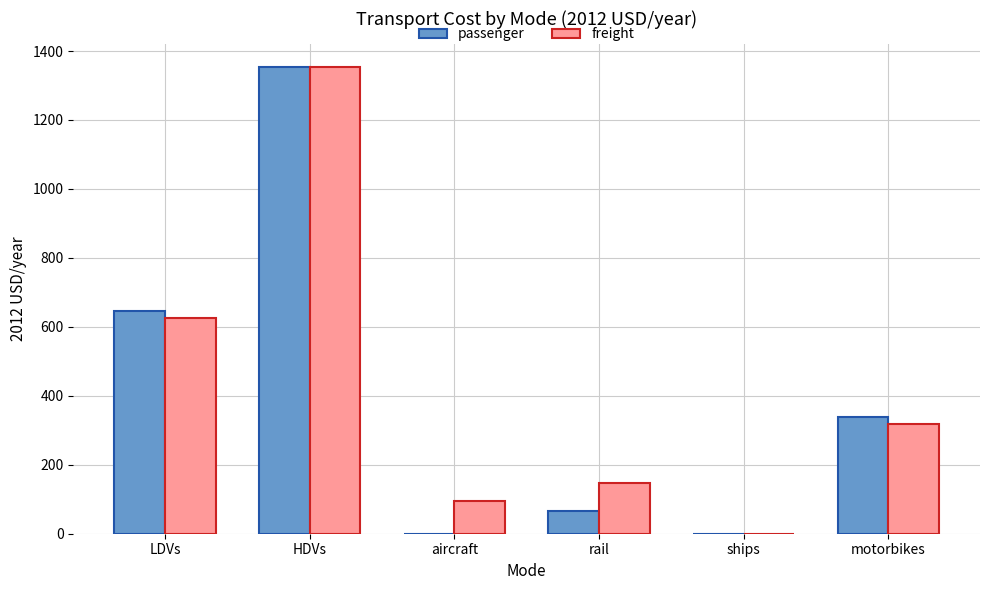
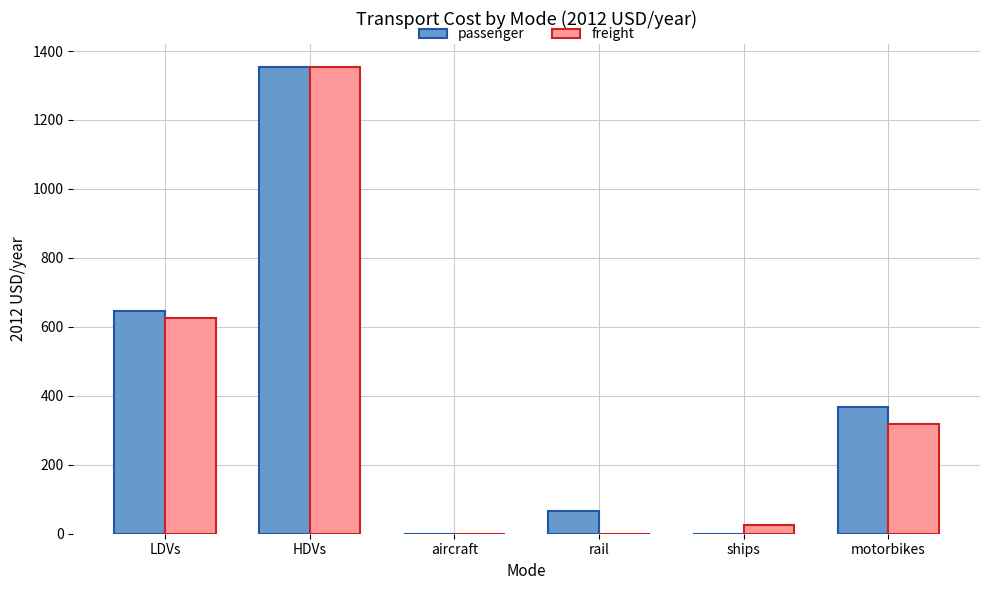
  {
    "passenger": {
      "LDVs": 650,
      "HDVs": 1350,
      "aircraft": 0,
      "rail": 70,
      "ships": 0,
-     "motorbikes": 340
+     "motorbikes": 370
    },
    "freight": {
      "LDVs": 630,
      "HDVs": 1350,
-     "aircraft": 100,
-     "rail": 150,
-     "ships": 0,
+     "aircraft": 0,
+     "rail": 0,
+     "ships": 30,
      "motorbikes": 320
    }
  }
